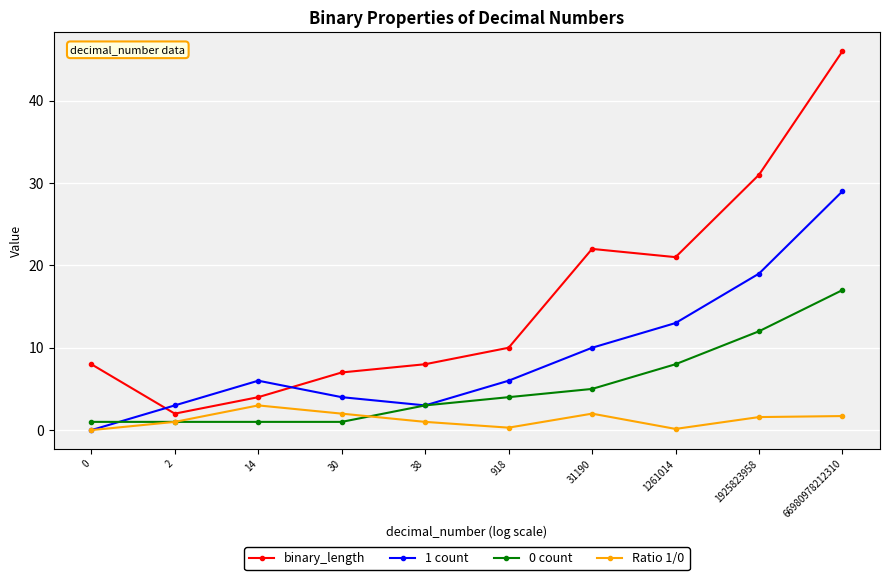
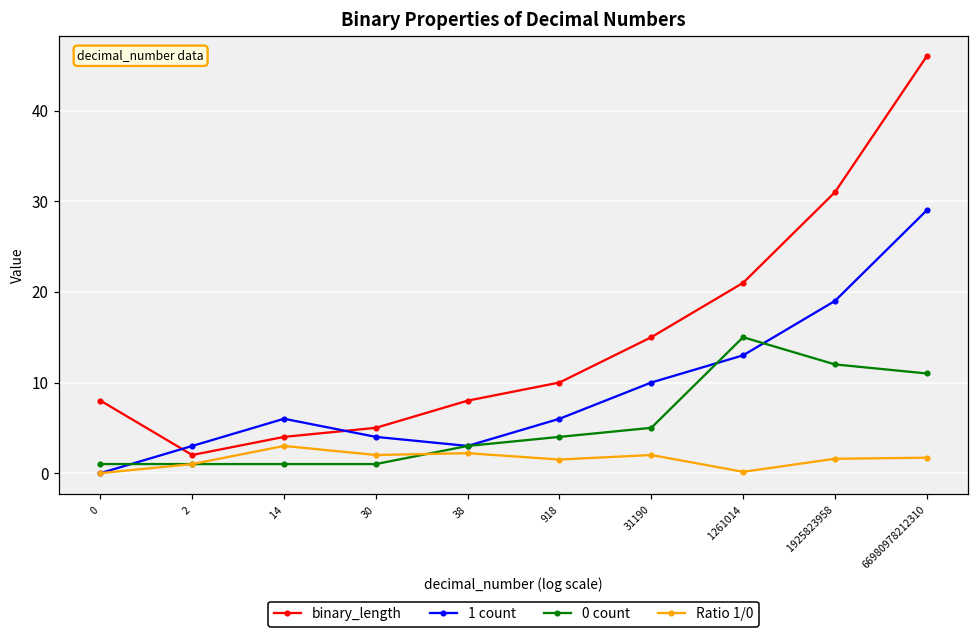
  {
    "binary_length": {
      "0": 8,
      "2": 2,
      "14": 4,
-     "30": 7,
+     "30": 5,
      "38": 8,
      "918": 10,
-     "31190": 22,
+     "31190": 15,
      "1261014": 21,
      "1925823958": 31,
      "66980978212310": 46
    },
    "1 count": {
      "2": 3,
      "14": 6,
      "30": 4,
      "918": 6,
      "31190": 10,
      "1261014": 13,
      "1925823958": 19,
      "66980978212310": 29
    },
    "0 count": {
      "0": 1,
      "14": 1,
      "30": 1,
      "918": 4,
      "31190": 5,
-     "1261014": 8,
+     "1261014": 15,
      "1925823958": 12,
-     "66980978212310": 17
+     "66980978212310": 11
    },
    "Ratio 1/0": {
      "14": 3,
      "30": 2,
-     "38": 1,
-     "918": 0,
+     "38": 2,
+     "918": 2,
      "31190": 2,
      "1261014": 0,
      "1925823958": 2,
      "66980978212310": 2
    }
  }
